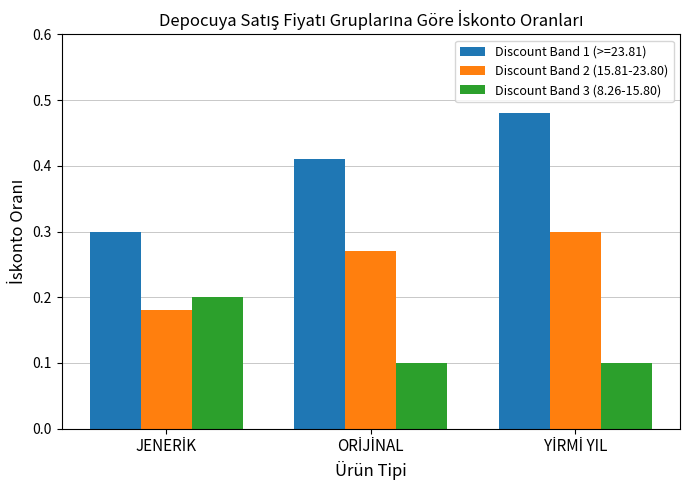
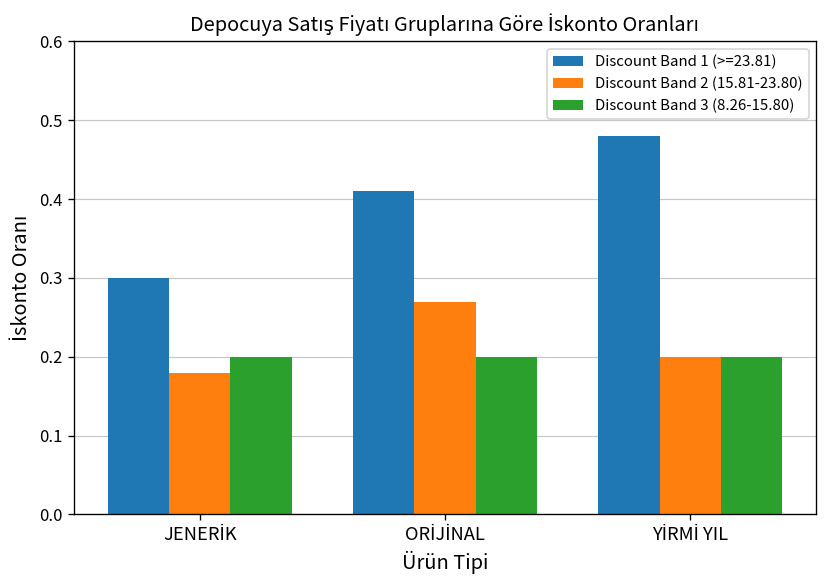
  {
    "Discount Band 1 (>=23.81)": {
      "JENERİK": 0.3,
      "ORİJİNAL": 0.41,
      "YİRMİ YIL": 0.48
    },
    "Discount Band 2 (15.81-23.80)": {
      "JENERİK": 0.18,
      "ORİJİNAL": 0.27,
-     "YİRMİ YIL": 0.3
+     "YİRMİ YIL": 0.2
    },
    "Discount Band 3 (8.26-15.80)": {
      "JENERİK": 0.2,
-     "ORİJİNAL": 0.1,
-     "YİRMİ YIL": 0.1
+     "ORİJİNAL": 0.2,
+     "YİRMİ YIL": 0.2
    }
  }
